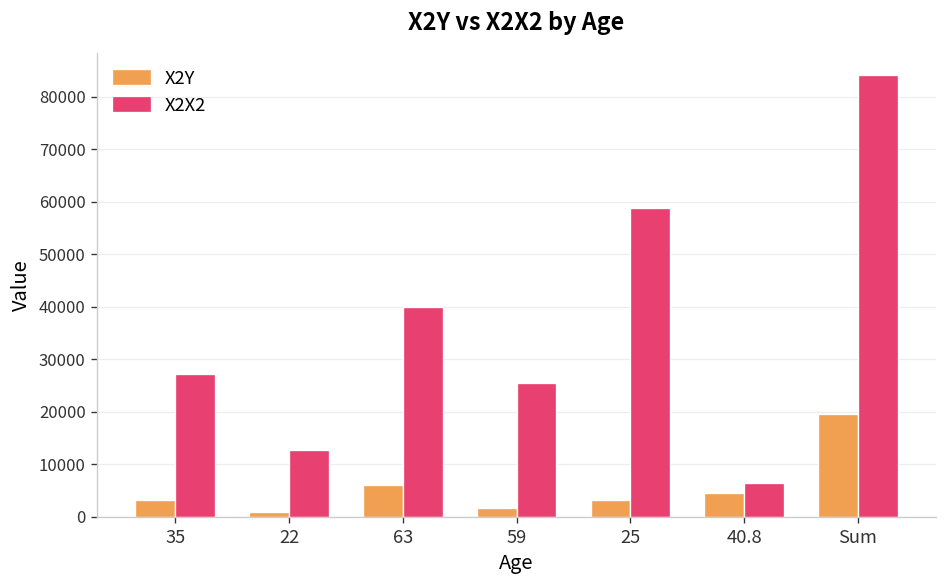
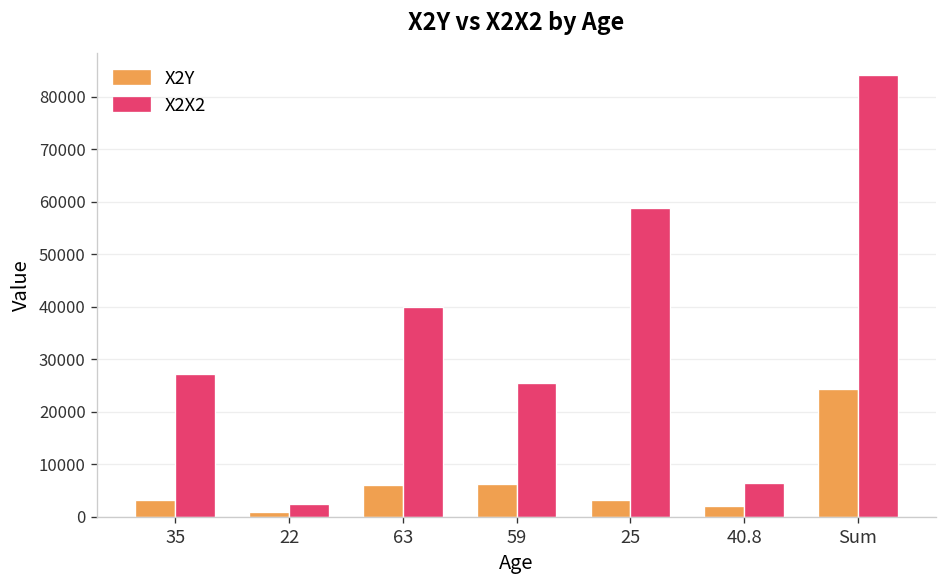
  {
    "X2Y": {
      "35": 3000,
      "22": 1000,
      "63": 6000,
-     "59": 2000,
+     "59": 6000,
      "25": 3000,
-     "40.8": 5000,
-     "Sum": 20000
+     "40.8": 2000,
+     "Sum": 24000
    },
    "X2X2": {
      "35": 27000,
-     "22": 13000,
+     "22": 3000,
      "63": 40000,
      "59": 25000,
      "25": 59000,
      "40.8": 7000,
      "Sum": 84000
    }
  }
